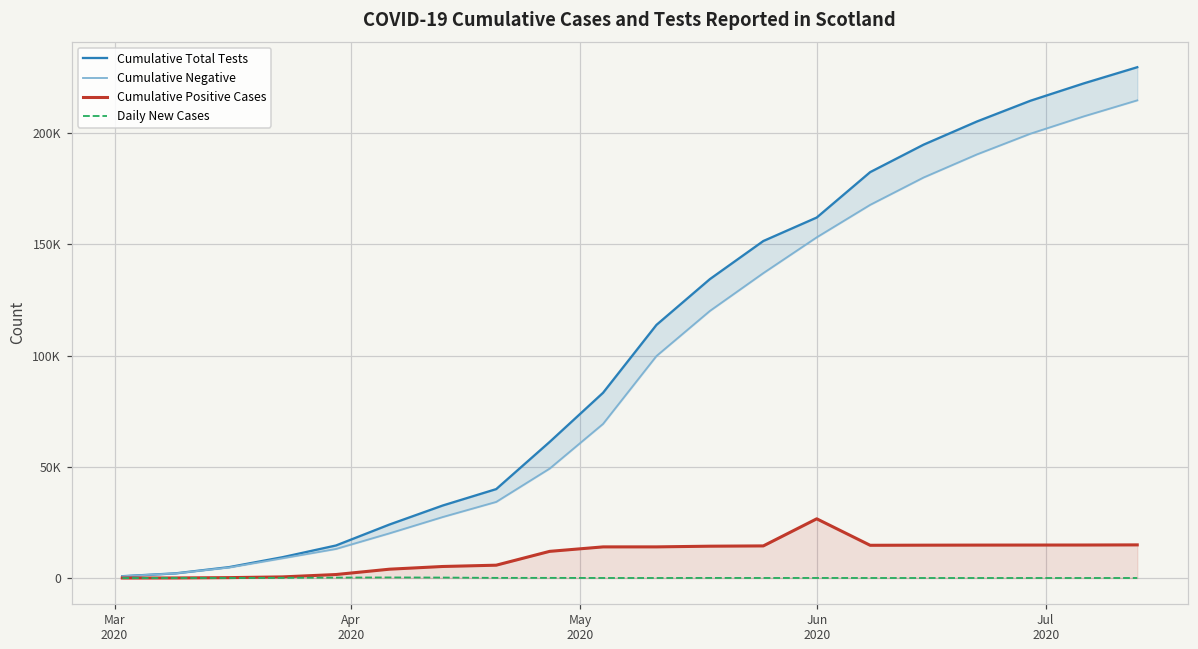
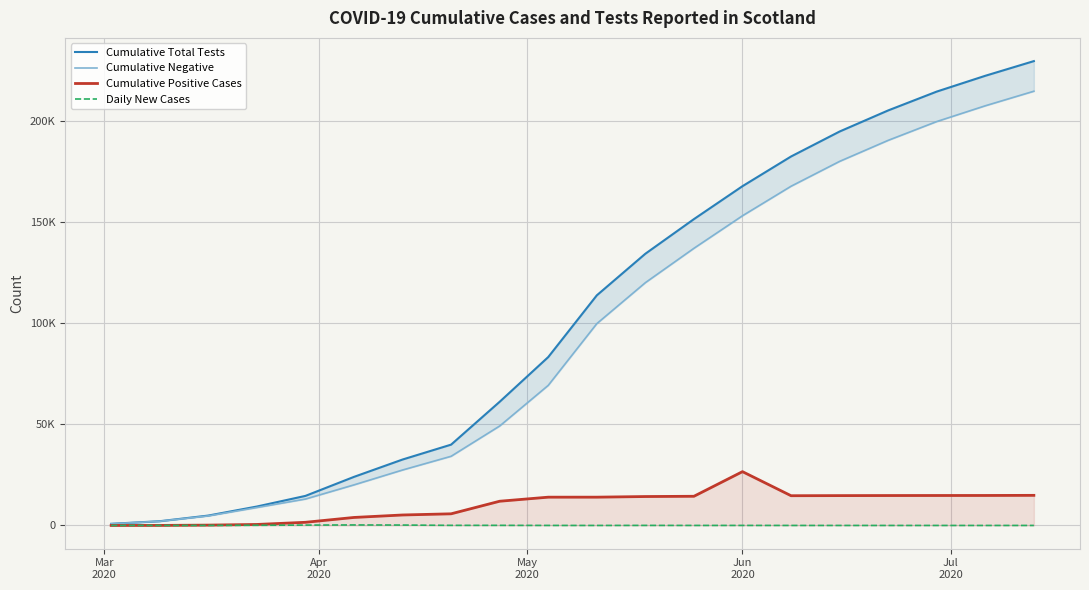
  {
    "Cumulative Total Tests": {
-     "Jun 2020": 162000
+     "Jun 2020": 168000
    },
    "Cumulative Negative": {
      "Jun 2020": 153000
    },
    "Cumulative Positive Cases": {
      "Jun 2020": 27000
    },
    "Daily New Cases": {
      "Jun 2020": 0
    }
  }
